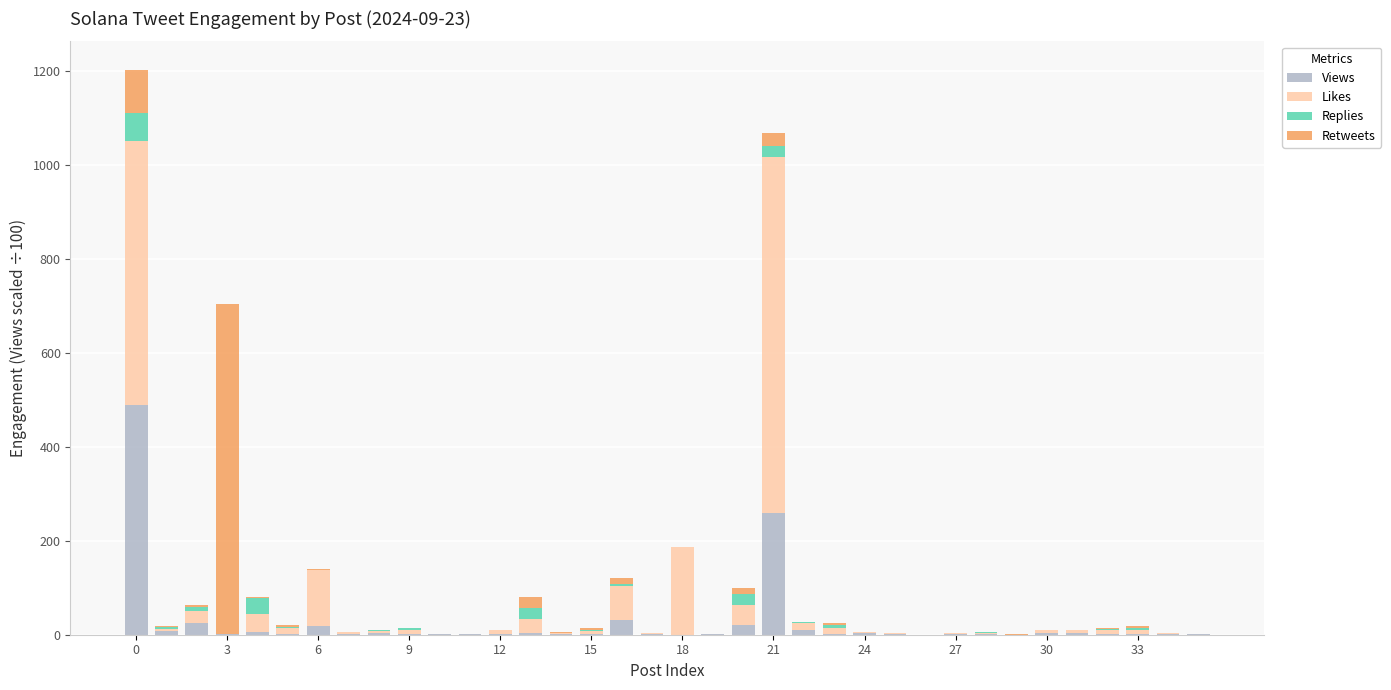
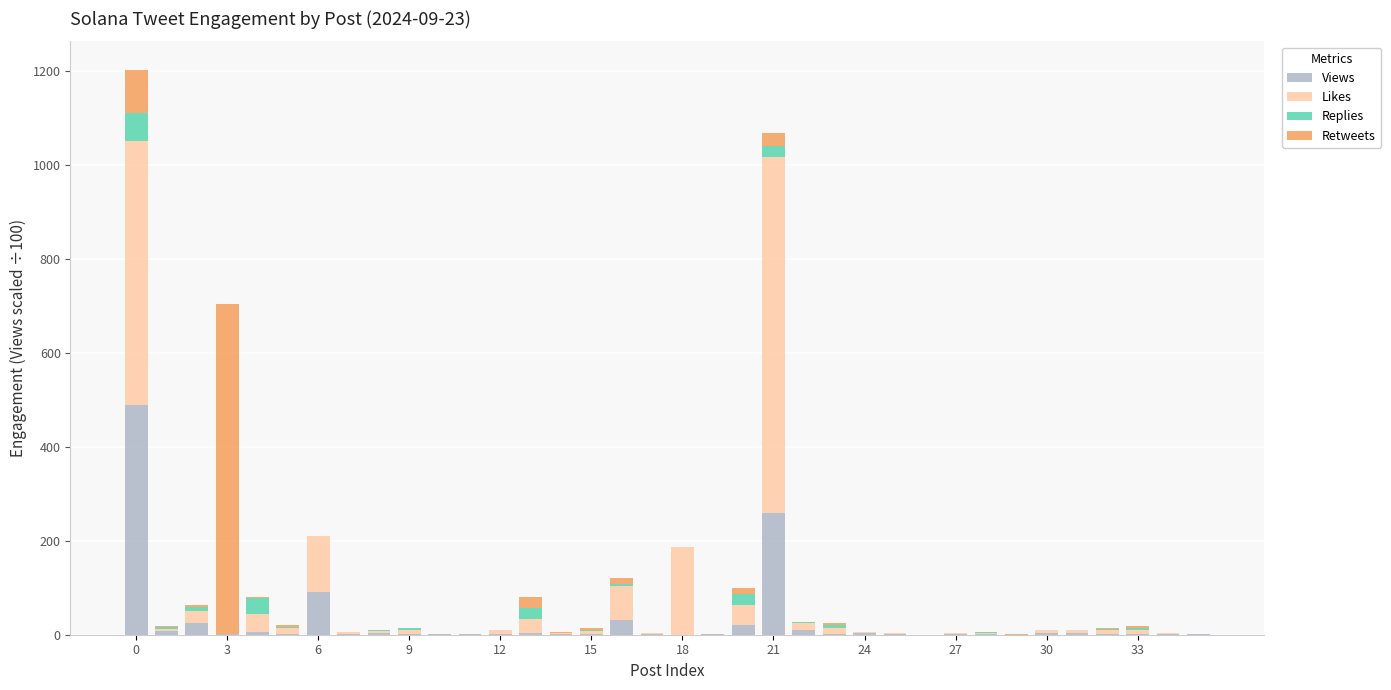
  {
    "Views": {
      "0": 490,
-     "6": 20,
+     "6": 90,
      "21": 260
    },
    "Likes": {
      "0": 560,
      "6": 120,
      "9": 10,
      "12": 10,
      "15": 10,
      "18": 190,
      "21": 760,
      "30": 10,
      "33": 10
    },
    "Replies": {
      "0": 60,
      "3": 0,
      "6": 0,
      "18": 0,
      "21": 20,
      "24": 0,
      "27": 0,
      "30": 0
    },
    "Retweets": {
      "0": 90,
      "3": 700,
      "12": 0,
      "21": 30,
      "24": 0,
      "27": 0
    }
  }
